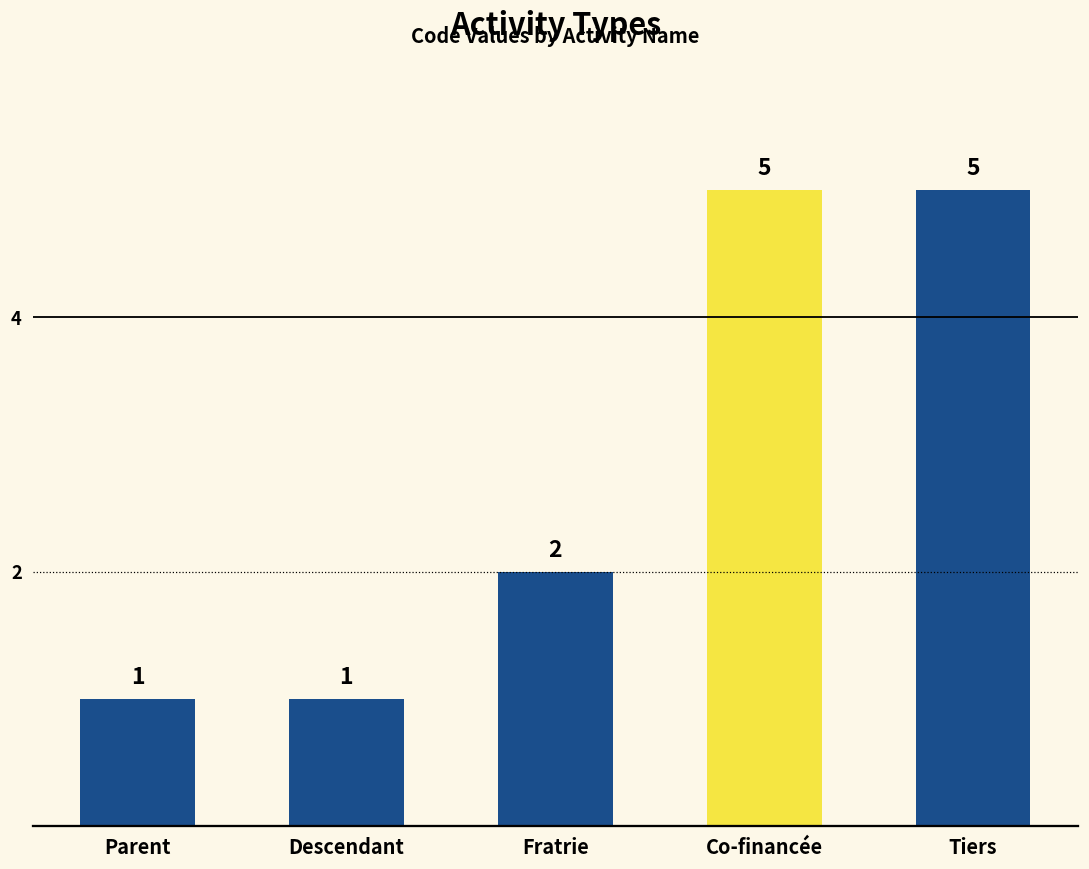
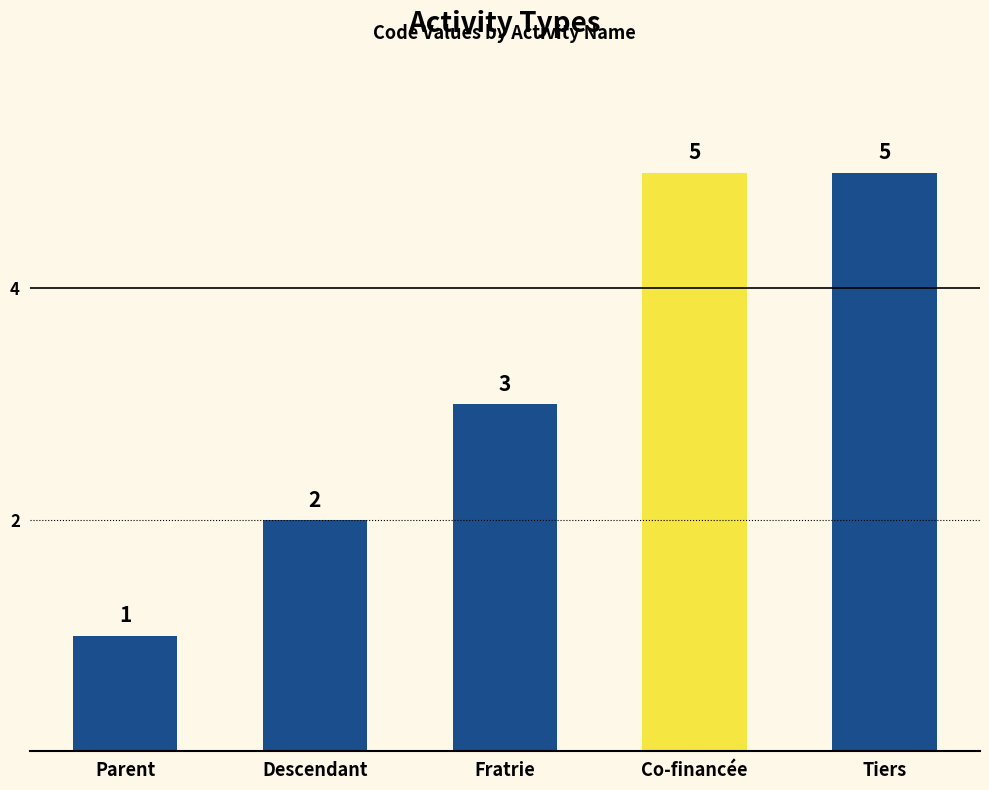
  {
    "Parent": 1,
-   "Descendant": 1,
-   "Fratrie": 2,
+   "Descendant": 2,
+   "Fratrie": 3,
    "Co-financée": 5,
    "Tiers": 5
  }
